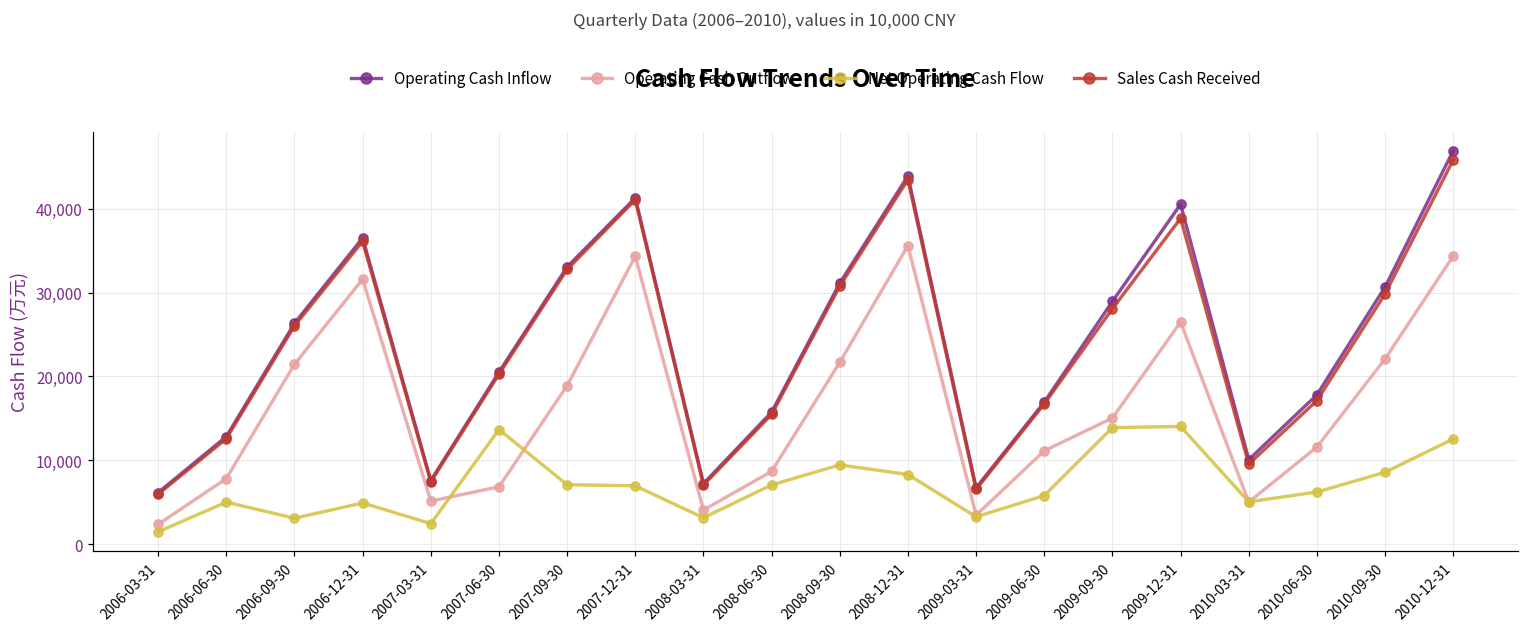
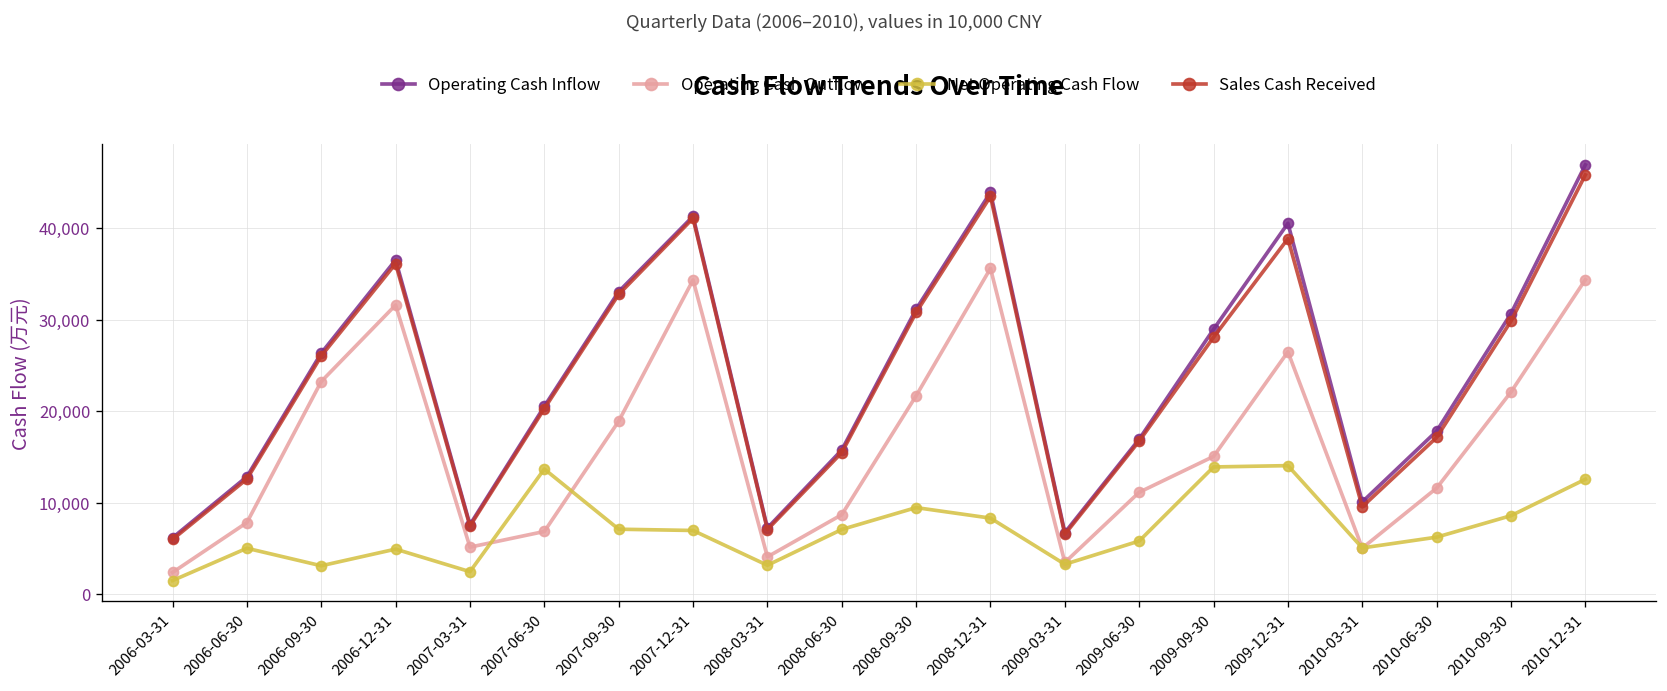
  {
    "Operating Cash Inflow": {
      "2006-12-31": "37,000",
      "2008-09-30": "31,000",
      "2008-12-31": "44,000",
      "2009-09-30": "29,000",
      "2009-12-31": "41,000",
      "2010-03-31": "10,000",
      "2010-06-30": "18,000",
      "2010-09-30": "31,000",
      "2010-12-31": "47,000"
    },
    "Operating Cash Outflow": {
      "2006-03-31": "2,000",
      "2006-06-30": "8,000",
-     "2006-09-30": "21,000",
+     "2006-09-30": "23,000",
      "2006-12-31": "32,000",
      "2007-03-31": "5,000",
      "2007-06-30": "7,000",
      "2007-09-30": "19,000",
      "2007-12-31": "34,000",
      "2008-03-31": "4,000",
      "2008-06-30": "9,000",
      "2008-09-30": "22,000",
      "2008-12-31": "36,000",
      "2009-06-30": "11,000",
      "2009-09-30": "15,000",
      "2009-12-31": "26,000",
      "2010-06-30": "12,000",
      "2010-09-30": "22,000",
      "2010-12-31": "34,000"
    },
    "Net Operating Cash Flow": {
      "2006-03-31": "1,000",
      "2006-06-30": "5,000",
      "2006-09-30": "3,000",
      "2006-12-31": "5,000",
      "2007-03-31": "2,000",
      "2007-06-30": "14,000",
      "2007-09-30": "7,000",
      "2007-12-31": "7,000",
      "2008-03-31": "3,000",
      "2008-06-30": "7,000",
      "2008-09-30": "9,000",
      "2008-12-31": "8,000",
      "2009-06-30": "6,000",
      "2009-09-30": "14,000",
      "2009-12-31": "14,000",
      "2010-06-30": "6,000",
      "2010-09-30": "9,000",
      "2010-12-31": "13,000"
    },
    "Sales Cash Received": {
      "2006-12-31": "36,000",
      "2008-09-30": "31,000",
      "2008-12-31": "43,000",
      "2009-09-30": "28,000",
      "2009-12-31": "39,000",
      "2010-03-31": "10,000",
      "2010-06-30": "17,000",
      "2010-09-30": "30,000",
      "2010-12-31": "46,000"
    }
  }
